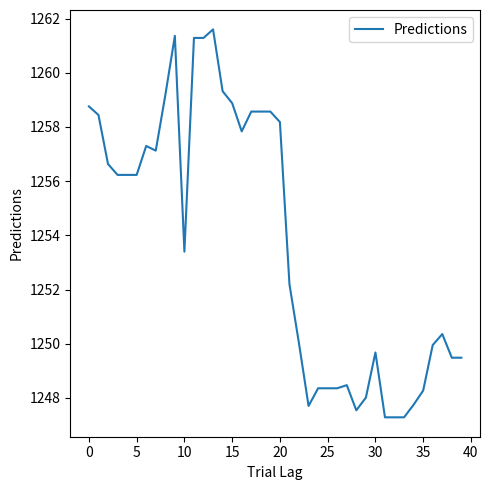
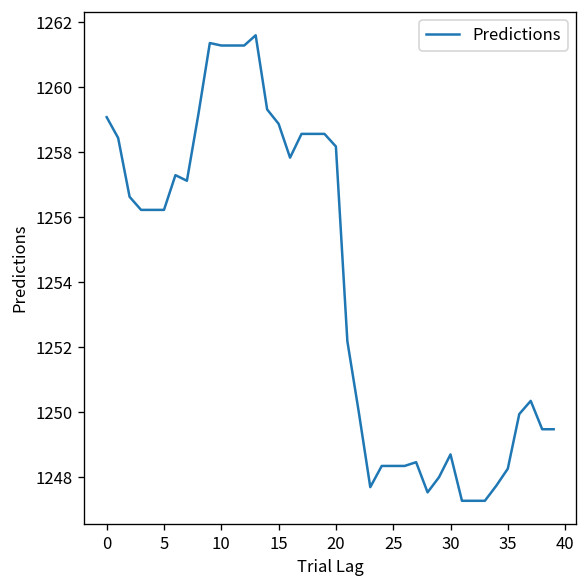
  {
-   "0": 1258.8,
+   "0": 1259.1,
    "5": 1256.2,
-   "10": 1253.4,
+   "10": 1261.3,
    "15": 1258.9,
    "20": 1258.2,
    "25": 1248.4,
-   "30": 1249.7,
+   "30": 1248.7,
    "35": 1248.3
  }
